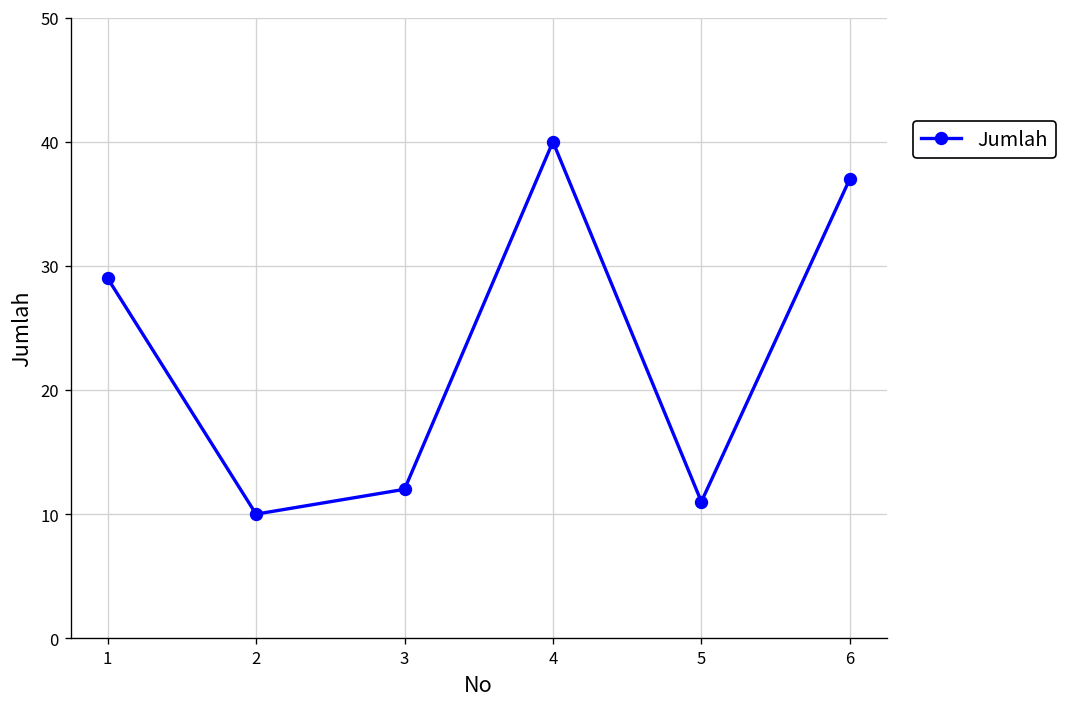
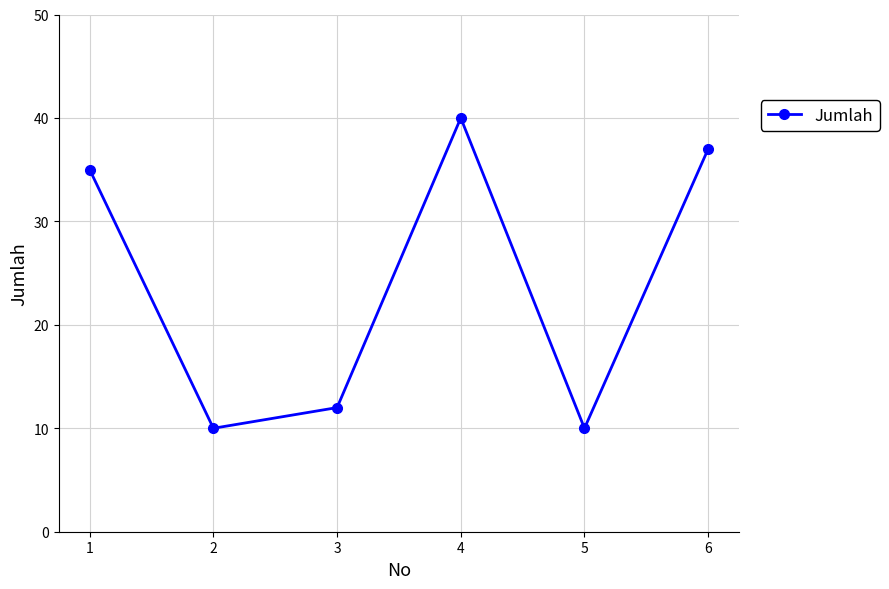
  {
-   "1": 29,
+   "1": 35,
    "2": 10,
    "3": 12,
    "4": 40,
-   "5": 11,
+   "5": 10,
    "6": 37
  }
